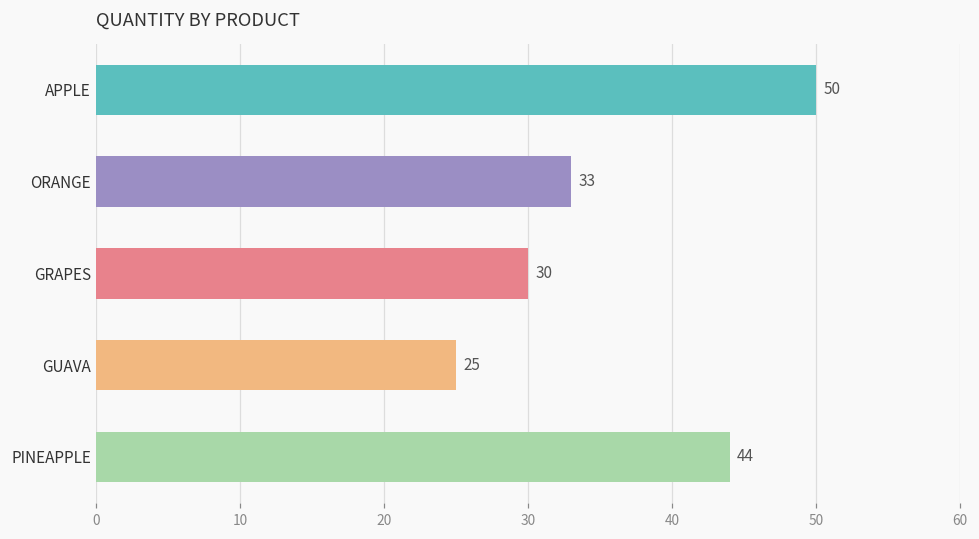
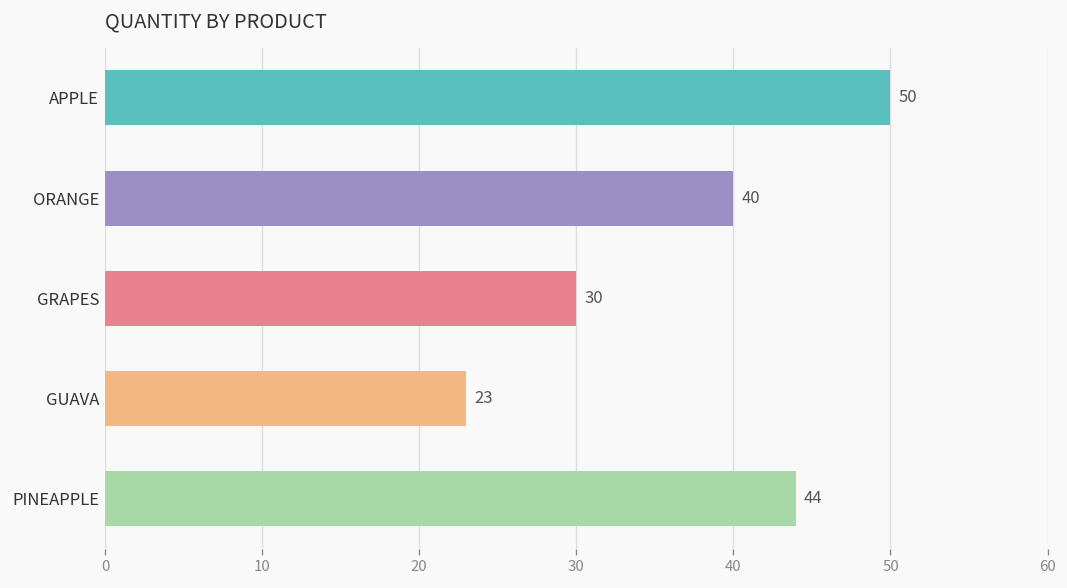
  {
    "APPLE": 50,
-   "ORANGE": 33,
+   "ORANGE": 40,
    "GRAPES": 30,
-   "GUAVA": 25,
+   "GUAVA": 23,
    "PINEAPPLE": 44
  }
